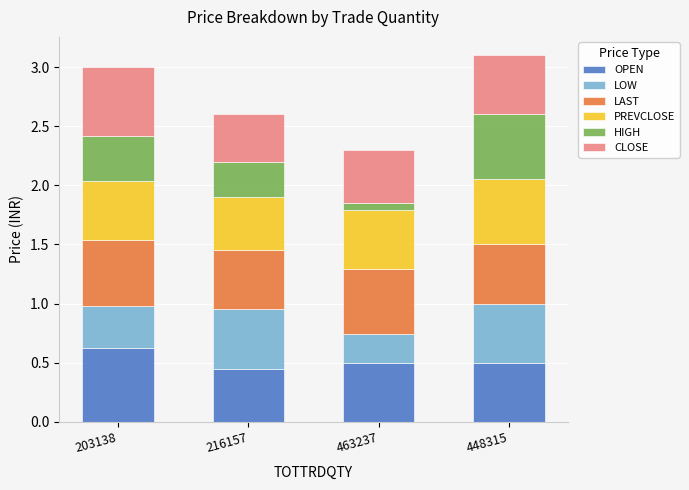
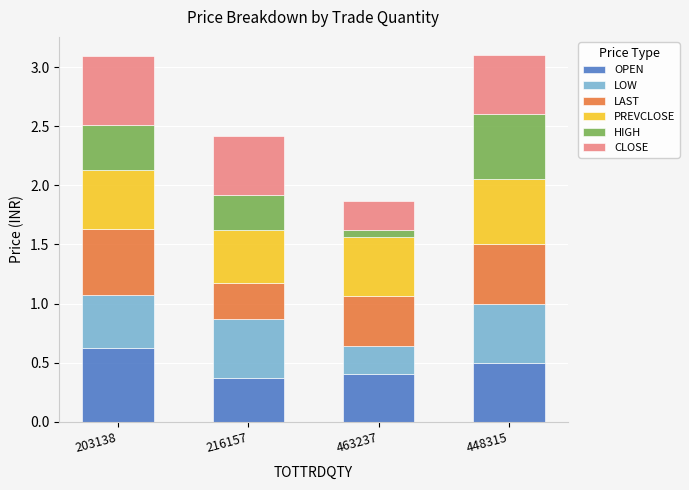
  {
    "OPEN": {
      "203138": 0.62,
-     "216157": 0.45,
-     "463237": 0.5,
+     "216157": 0.37,
+     "463237": 0.4,
      "448315": 0.50
    },
    "LOW": {
-     "203138": 0.36,
+     "203138": 0.45,
      "216157": 0.50,
      "463237": 0.24,
      "448315": 0.50
    },
    "LAST": {
      "203138": 0.56,
-     "216157": 0.5,
-     "463237": 0.55,
+     "216157": 0.3,
+     "463237": 0.42,
      "448315": 0.50
    },
    "PREVCLOSE": {
      "203138": 0.50,
      "216157": 0.45,
      "463237": 0.50,
      "448315": 0.55
    },
    "HIGH": {
      "203138": 0.38,
      "216157": 0.30,
      "463237": 0.06,
      "448315": 0.55
    },
    "CLOSE": {
      "203138": 0.58,
-     "216157": 0.4,
-     "463237": 0.45,
+     "216157": 0.5,
+     "463237": 0.25,
      "448315": 0.50
    }
  }
